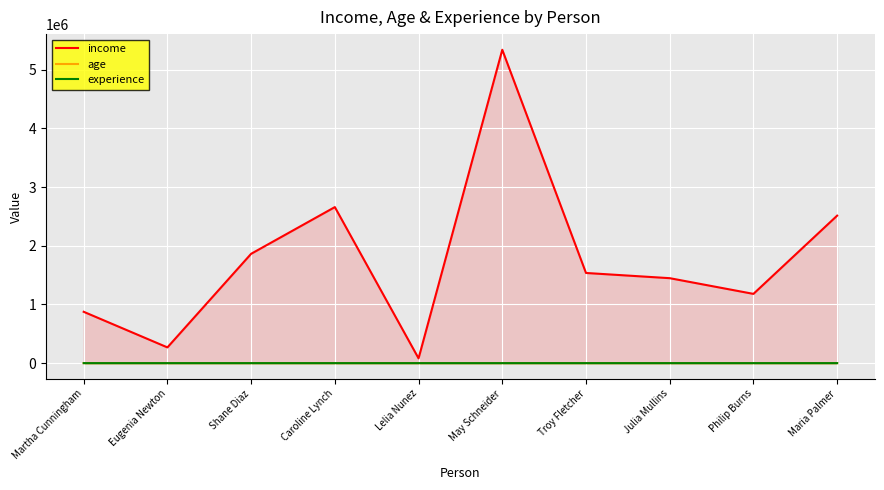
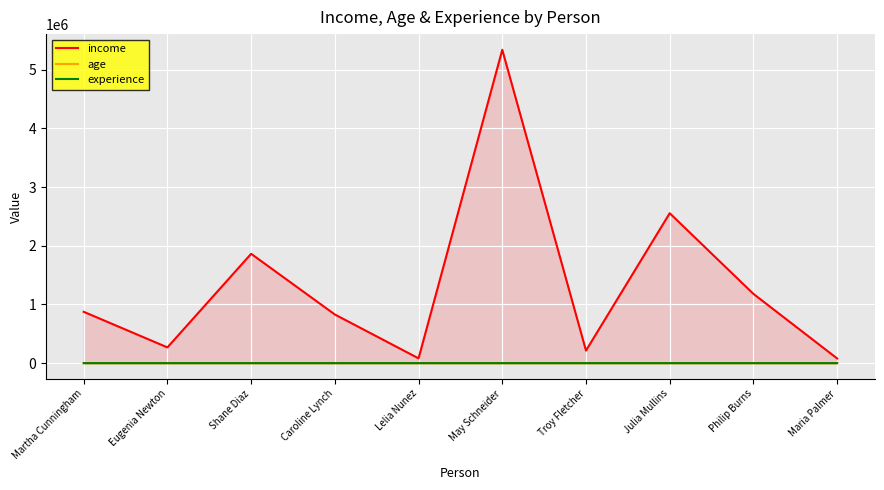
  {
    "income": {
      "Martha Cunningham": 900000,
      "Eugenia Newton": 300000,
      "Shane Diaz": 1900000,
-     "Caroline Lynch": 2700000,
+     "Caroline Lynch": 800000,
      "Lelia Nunez": 100000,
      "May Schneider": 5300000,
-     "Troy Fletcher": 1500000,
-     "Julia Mullins": 1400000,
+     "Troy Fletcher": 200000,
+     "Julia Mullins": 2600000,
      "Philip Burns": 1200000,
-     "Maria Palmer": 2500000
+     "Maria Palmer": 100000
    },
    "experience": {
      "Martha Cunningham": 0,
      "Eugenia Newton": 0,
      "Shane Diaz": 0,
      "Caroline Lynch": 0,
      "Lelia Nunez": 0,
      "May Schneider": 0,
      "Troy Fletcher": 0,
      "Julia Mullins": 0,
      "Philip Burns": 0,
      "Maria Palmer": 0
    }
  }
